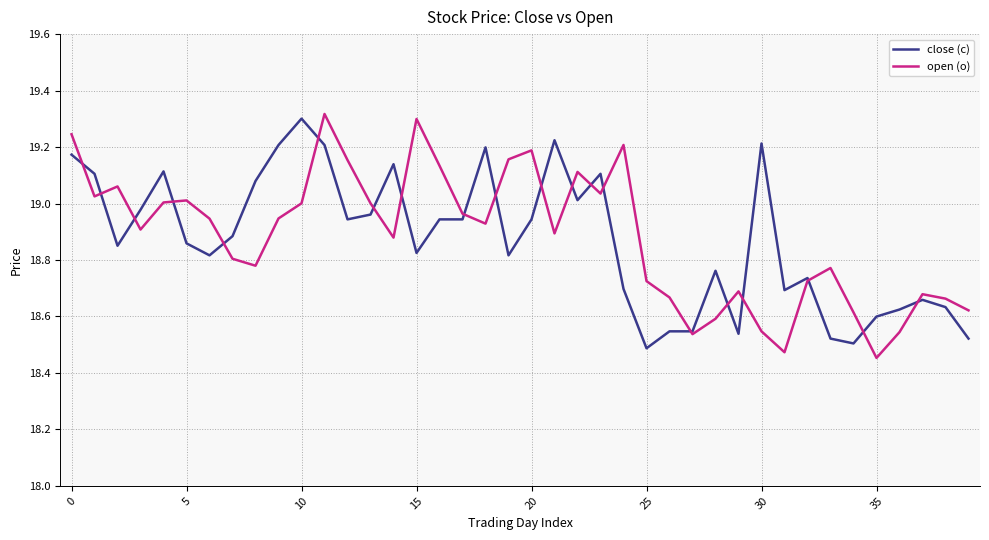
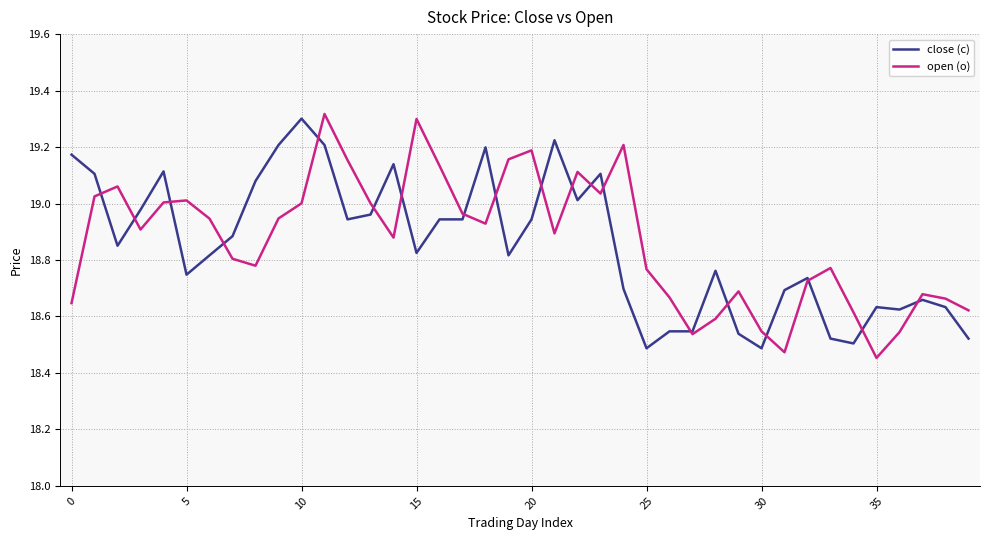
  {
    "close (c)": {
      "0": 19.17,
-     "5": 18.86,
+     "5": 18.75,
      "10": 19.30,
      "15": 18.83,
      "20": 18.94,
      "25": 18.49,
-     "30": 19.21,
-     "35": 18.60
+     "30": 18.49,
+     "35": 18.63
    },
    "open (o)": {
-     "0": 19.25,
+     "0": 18.65,
      "5": 19.01,
      "10": 19.00,
      "15": 19.30,
      "20": 19.19,
-     "25": 18.73,
+     "25": 18.77,
      "30": 18.55,
      "35": 18.45
    }
  }
